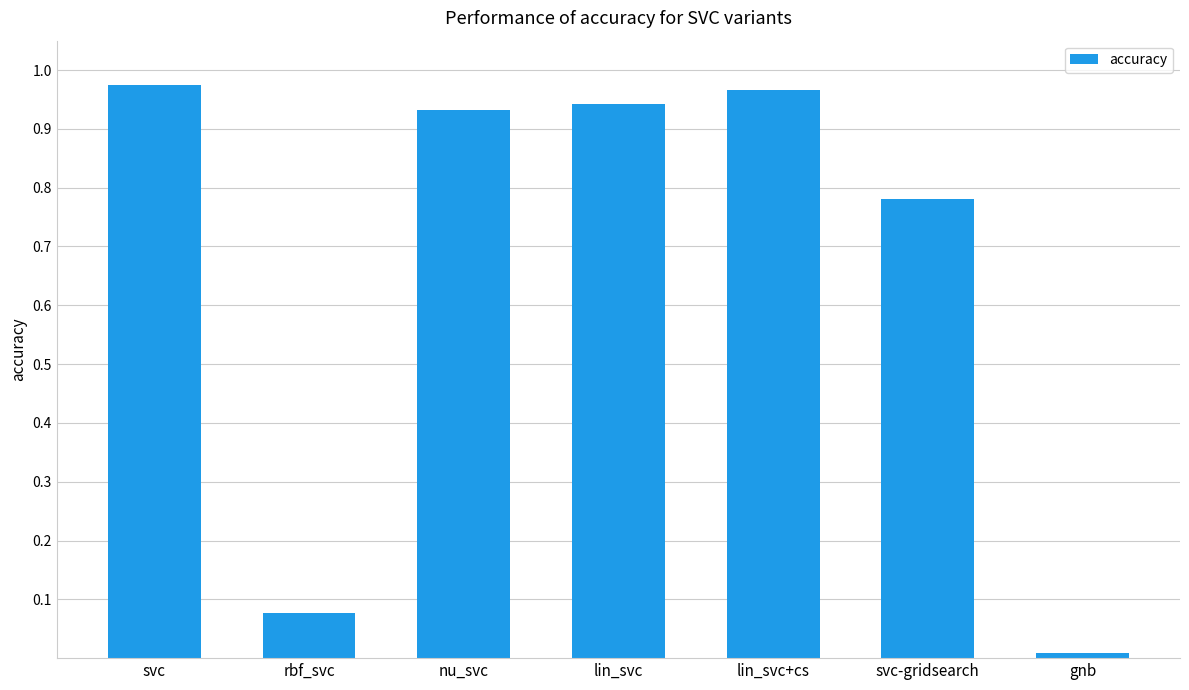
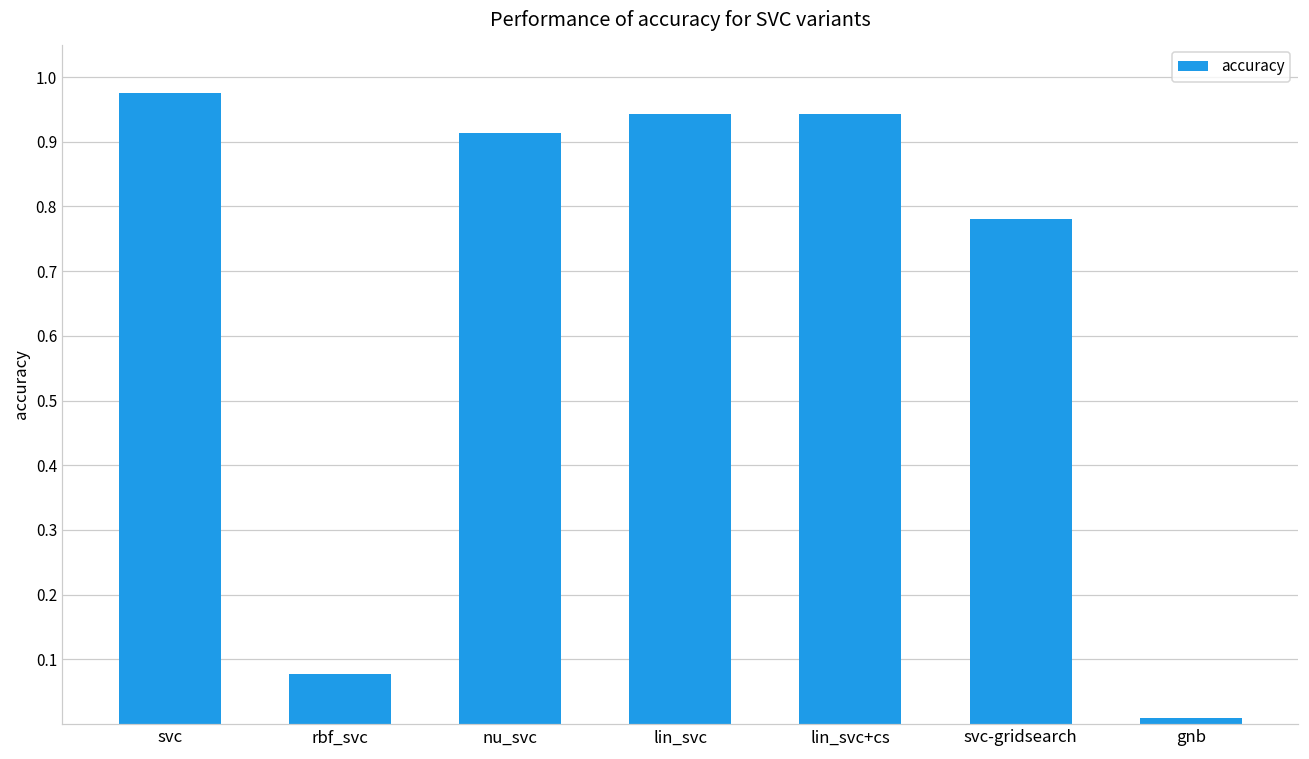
  {
    "svc": 0.97,
    "rbf_svc": 0.08,
-   "nu_svc": 0.93,
+   "nu_svc": 0.91,
    "lin_svc": 0.94,
-   "lin_svc+cs": 0.97,
+   "lin_svc+cs": 0.94,
    "svc-gridsearch": 0.78,
    "gnb": 0.01
  }
